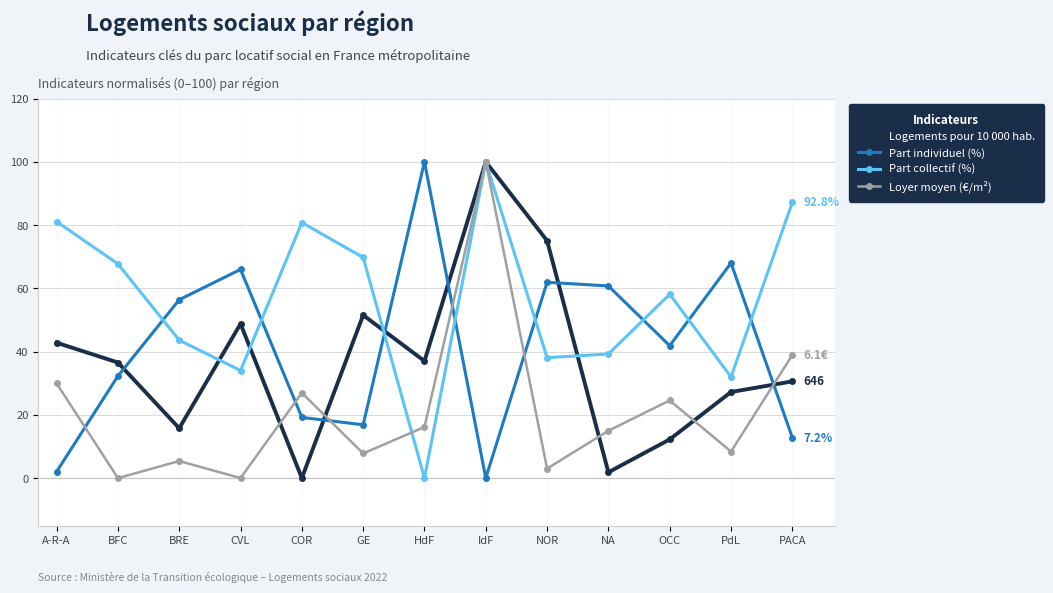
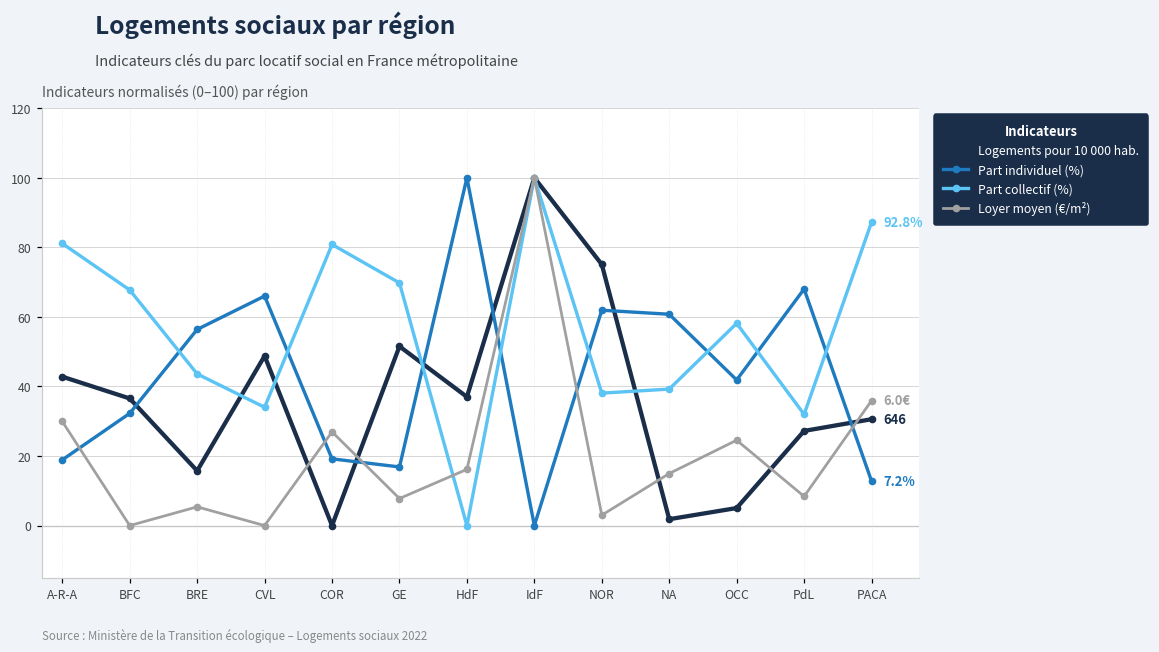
  {
    "Logements pour 10 000 hab.": {
      "A-R-A": "43",
      "BFC": "37",
      "BRE": "16",
      "CVL": "49",
      "COR": "0",
      "GE": "52",
      "HdF": "37",
      "NOR": "75",
      "NA": "2",
-     "OCC": "12",
+     "OCC": "5",
      "PdL": "27"
    },
    "Part individuel (%)": {
-     "A-R-A": "2",
+     "A-R-A": "19",
      "BFC": "32",
      "BRE": "56",
      "CVL": "66",
      "COR": "19",
      "GE": "17",
      "HdF": "100",
      "IdF": "0",
      "NOR": "62",
      "NA": "61",
      "OCC": "42",
      "PdL": "68"
    },
    "Part collectif (%)": {
      "A-R-A": "81",
      "BFC": "68",
      "BRE": "44",
      "CVL": "34",
      "COR": "81",
      "GE": "70",
      "HdF": "0",
      "NOR": "38",
      "NA": "39",
      "OCC": "58",
      "PdL": "32"
    },
    "Loyer moyen (€/m²)": {
-     "PACA": "6.1€"
+     "PACA": "6.0€"
    }
  }
